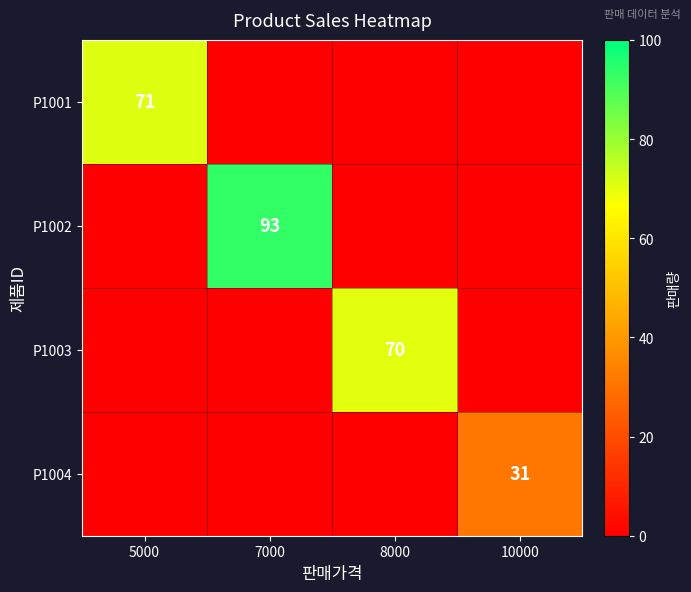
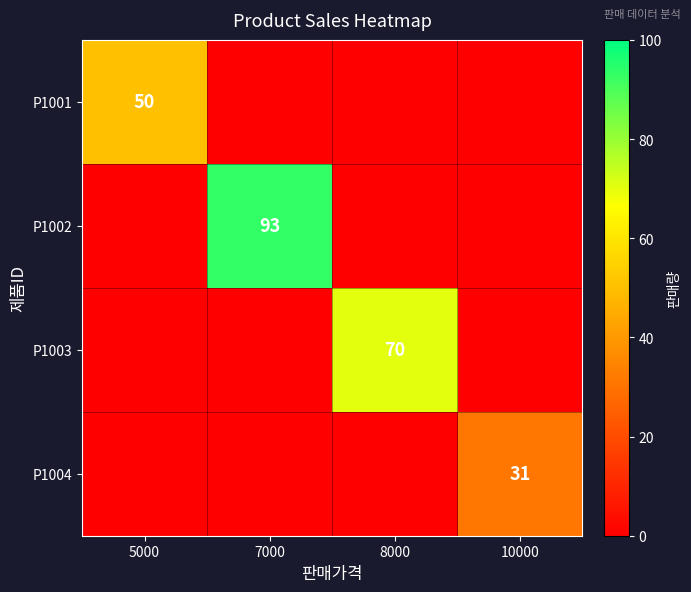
  {
    "P1001": {
-     "5000": 71
+     "5000": 50
    },
    "P1002": {
      "7000": 93
    },
    "P1003": {
      "8000": 70
    },
    "P1004": {
      "10000": 31
    }
  }
